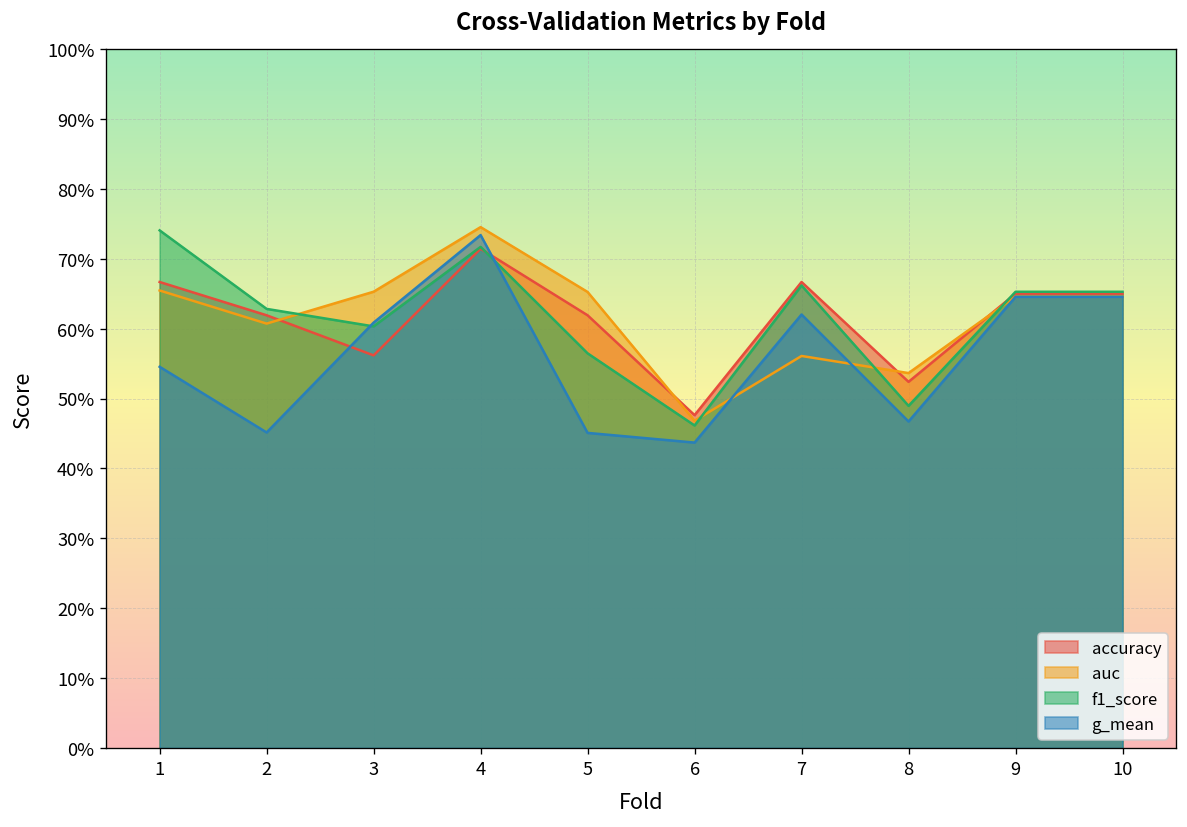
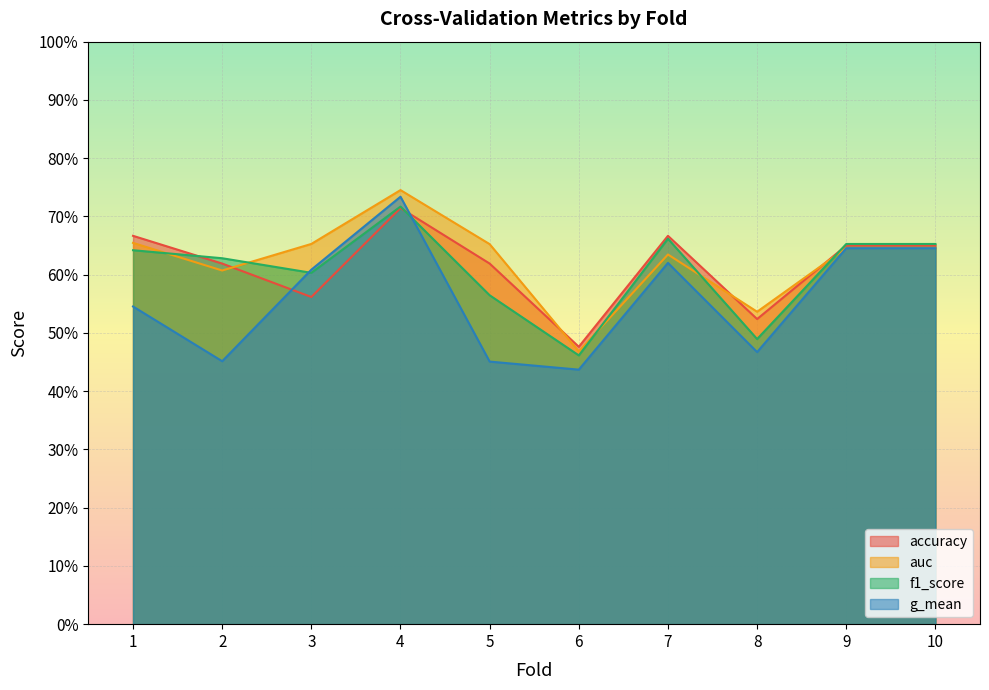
  {
    "accuracy": {
      "1": "67%",
      "2": "62%",
      "3": "56%",
      "5": "62%",
      "6": "48%",
      "7": "67%",
      "8": "52%"
    },
    "auc": {
      "1": "65%",
      "2": "61%",
      "3": "65%",
      "4": "75%",
      "5": "65%",
      "6": "47%",
-     "7": "56%",
+     "7": "63%",
      "8": "54%"
    },
    "f1_score": {
-     "1": "74%",
+     "1": "64%",
      "2": "63%",
      "3": "60%",
      "5": "56%",
      "6": "46%",
      "7": "66%",
      "8": "49%"
    },
    "g_mean": {
      "1": "55%",
      "2": "45%",
      "3": "61%",
      "4": "73%",
      "5": "45%",
      "6": "44%",
      "7": "62%",
      "8": "47%"
    }
  }
